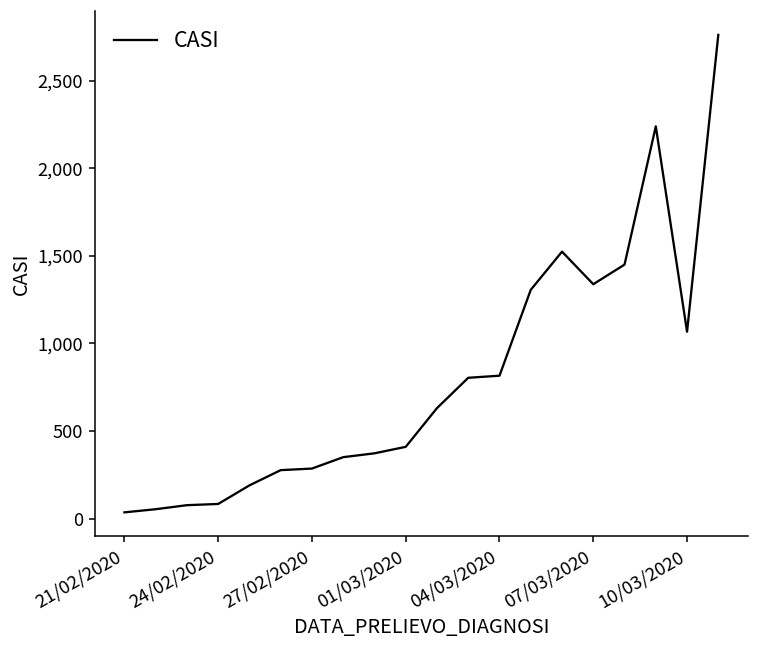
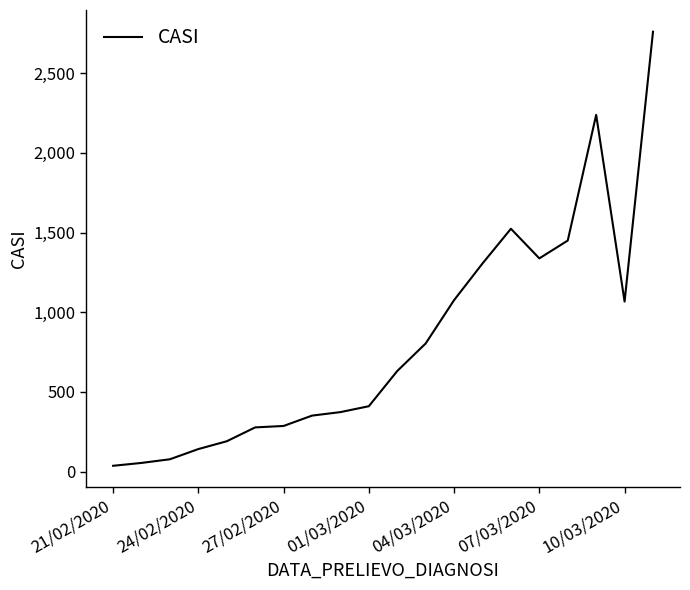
  {
    "21/02/2020": "40",
-   "24/02/2020": "80",
+   "24/02/2020": "140",
    "27/02/2020": "290",
    "01/03/2020": "410",
-   "04/03/2020": "820",
+   "04/03/2020": "1,080",
    "07/03/2020": "1,340",
    "10/03/2020": "1,070"
  }
